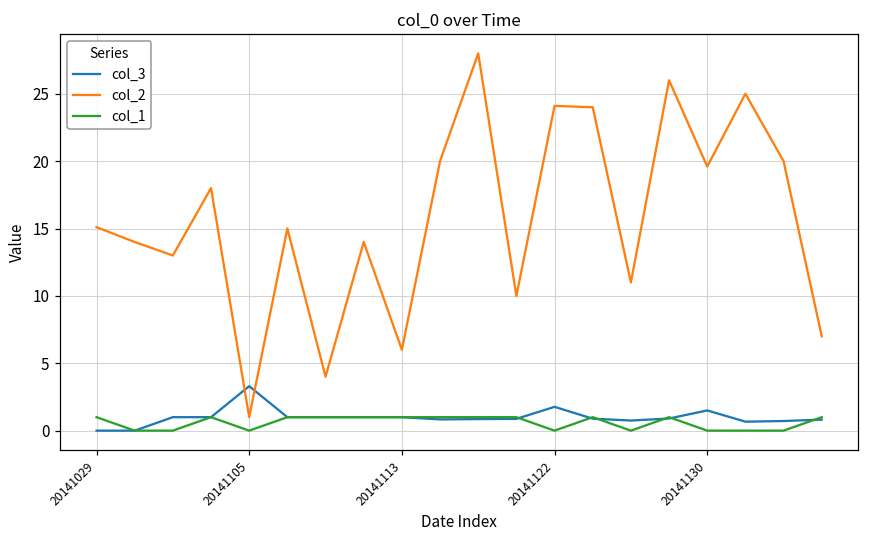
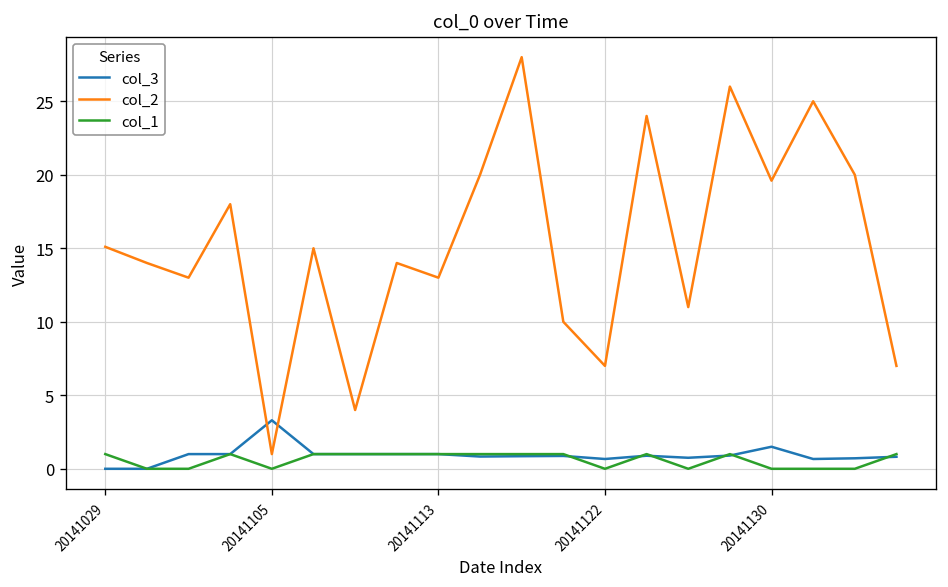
  {
    "col_3": {
      "20141029": 0.0,
      "20141105": 3.3,
-     "20141122": 1.8,
+     "20141122": 0.7,
      "20141130": 1.5
    },
    "col_2": {
      "20141029": 15.1,
      "20141105": 1.0,
-     "20141113": 6,
-     "20141122": 24.1,
+     "20141113": 13,
+     "20141122": 7.0,
      "20141130": 19.6
    },
    "col_1": {
      "20141029": 1.0,
      "20141105": 0.0,
      "20141122": 0.0,
      "20141130": 0.0
    }
  }
